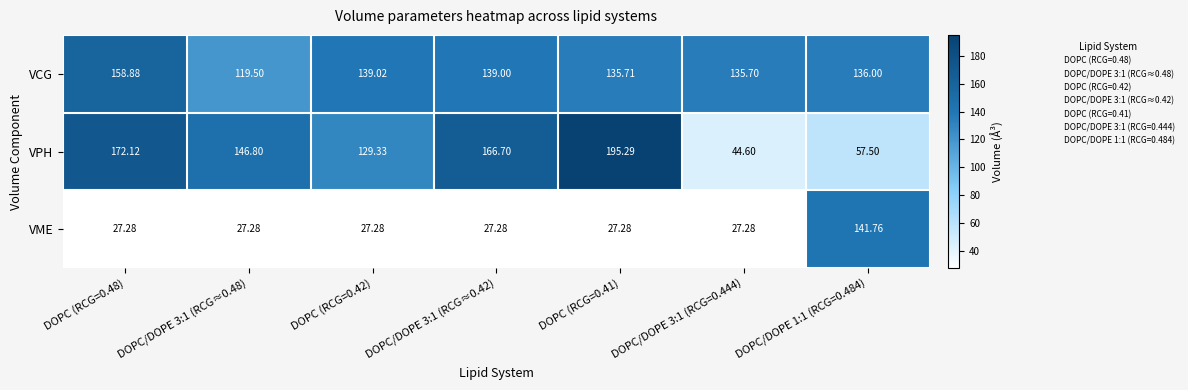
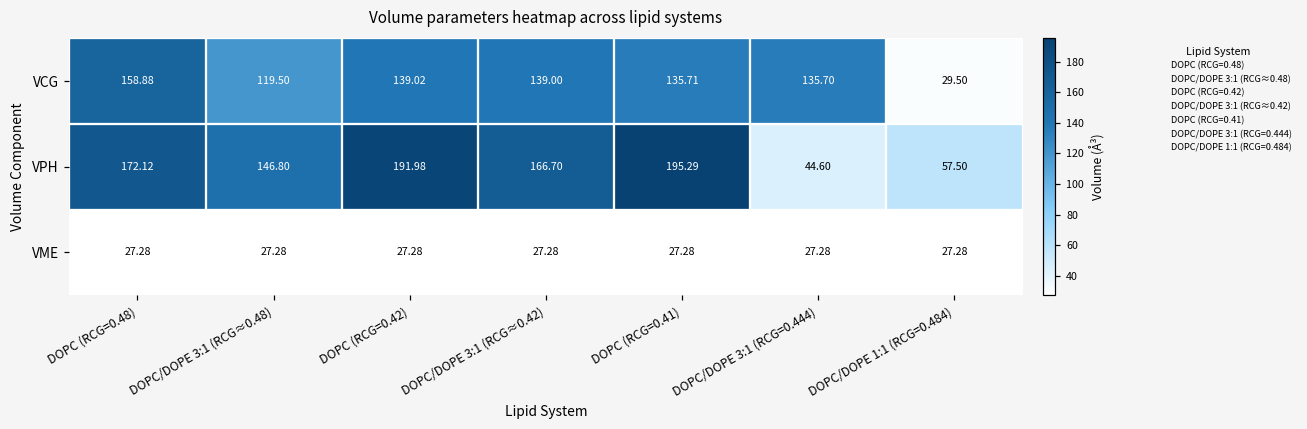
  {
    "VCG": {
      "DOPC (RCG=0.48)": 158.88,
      "DOPC/DOPE 3:1 (RCG≈0.48)": 119.50,
      "DOPC (RCG=0.42)": 139.02,
      "DOPC/DOPE 3:1 (RCG≈0.42)": 139.00,
      "DOPC (RCG=0.41)": 135.71,
      "DOPC/DOPE 3:1 (RCG=0.444)": 135.70,
-     "DOPC/DOPE 1:1 (RCG=0.484)": 136.00
+     "DOPC/DOPE 1:1 (RCG=0.484)": 29.50
    },
    "VPH": {
      "DOPC (RCG=0.48)": 172.12,
      "DOPC/DOPE 3:1 (RCG≈0.48)": 146.80,
-     "DOPC (RCG=0.42)": 129.33,
+     "DOPC (RCG=0.42)": 191.98,
      "DOPC/DOPE 3:1 (RCG≈0.42)": 166.70,
      "DOPC (RCG=0.41)": 195.29,
      "DOPC/DOPE 3:1 (RCG=0.444)": 44.60,
      "DOPC/DOPE 1:1 (RCG=0.484)": 57.50
    },
    "VME": {
      "DOPC (RCG=0.48)": 27.28,
      "DOPC/DOPE 3:1 (RCG≈0.48)": 27.28,
      "DOPC (RCG=0.42)": 27.28,
      "DOPC/DOPE 3:1 (RCG≈0.42)": 27.28,
      "DOPC (RCG=0.41)": 27.28,
      "DOPC/DOPE 3:1 (RCG=0.444)": 27.28,
-     "DOPC/DOPE 1:1 (RCG=0.484)": 141.76
+     "DOPC/DOPE 1:1 (RCG=0.484)": 27.28
    }
  }
